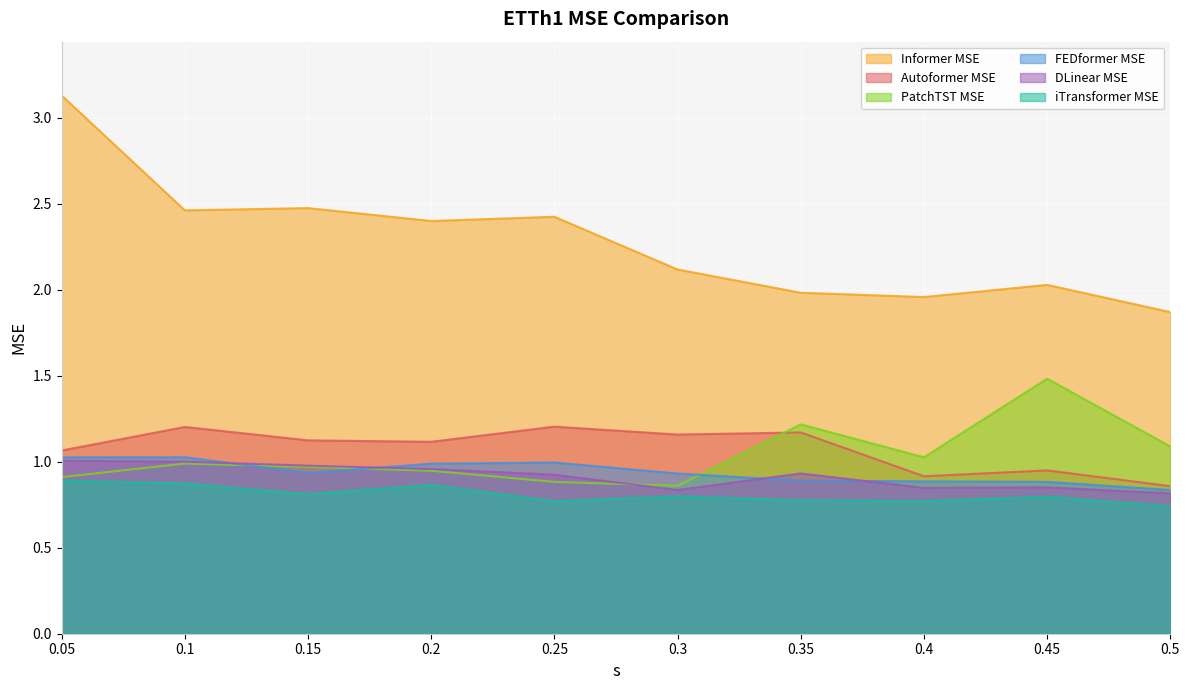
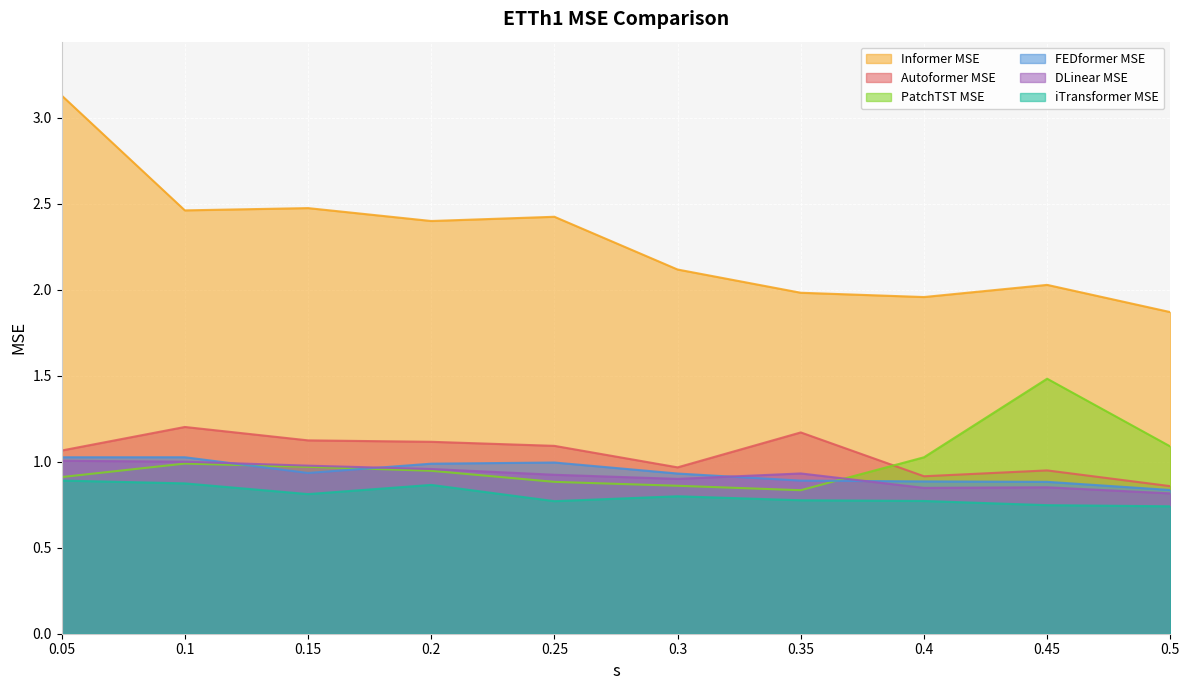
  {
    "Informer MSE": {
      "0.05": 3.13,
      "0.1": 2.46,
      "0.15": 2.47,
      "0.2": 2.40,
      "0.25": 2.42,
      "0.3": 2.12,
      "0.35": 1.98,
      "0.4": 1.96,
      "0.45": 2.03,
      "0.5": 1.87
    },
    "Autoformer MSE": {
      "0.05": 1.07,
      "0.1": 1.20,
      "0.15": 1.12,
      "0.2": 1.12,
-     "0.25": 1.20,
-     "0.3": 1.16,
+     "0.25": 1.09,
+     "0.3": 0.97,
      "0.35": 1.17,
      "0.4": 0.92,
      "0.45": 0.95,
      "0.5": 0.86
    },
    "PatchTST MSE": {
      "0.05": 0.91,
      "0.25": 0.88,
      "0.3": 0.86,
-     "0.35": 1.22,
+     "0.35": 0.83,
      "0.4": 1.03,
      "0.45": 1.48,
      "0.5": 1.09
    },
    "FEDformer MSE": {
      "0.05": 1.03,
      "0.1": 1.03,
      "0.15": 0.93,
      "0.2": 0.99,
      "0.25": 1.00,
      "0.3": 0.93,
      "0.35": 0.89,
      "0.4": 0.89,
      "0.45": 0.88,
      "0.5": 0.84
    },
    "DLinear MSE": {
      "0.05": 1.01,
      "0.25": 0.92,
-     "0.3": 0.84,
+     "0.3": 0.90,
      "0.35": 0.93,
      "0.4": 0.85,
      "0.45": 0.85,
      "0.5": 0.82
    },
    "iTransformer MSE": {
      "0.05": 0.89,
      "0.1": 0.87,
      "0.15": 0.81,
      "0.2": 0.87,
      "0.25": 0.77,
      "0.3": 0.80,
      "0.35": 0.78,
      "0.4": 0.77,
-     "0.45": 0.80,
+     "0.45": 0.75,
      "0.5": 0.74
    }
  }
